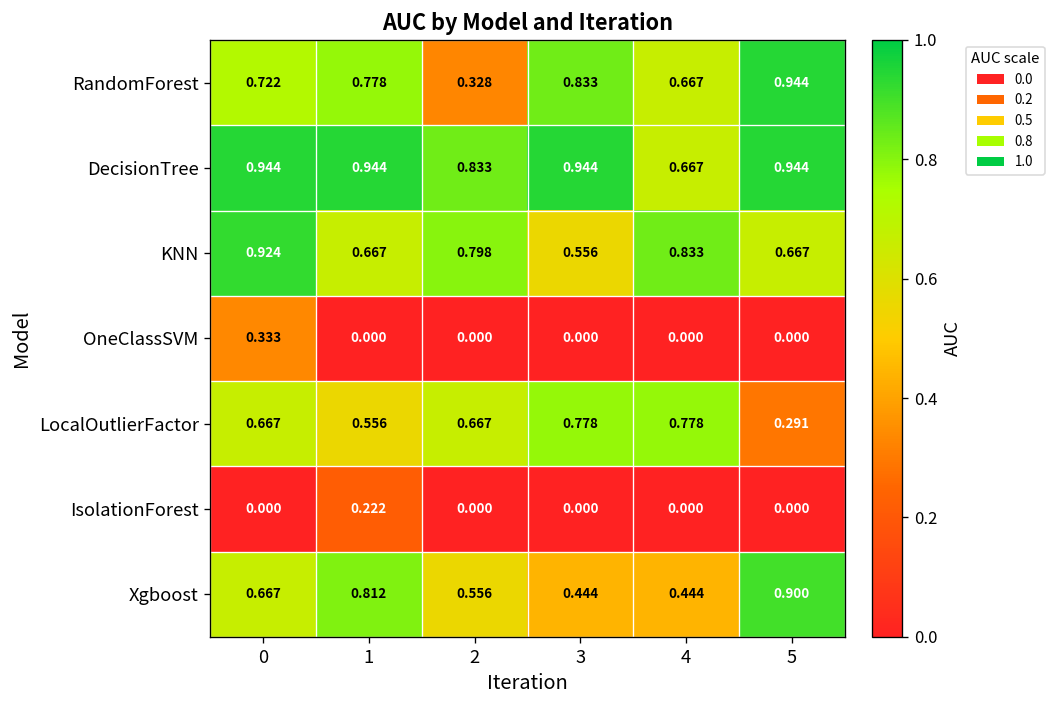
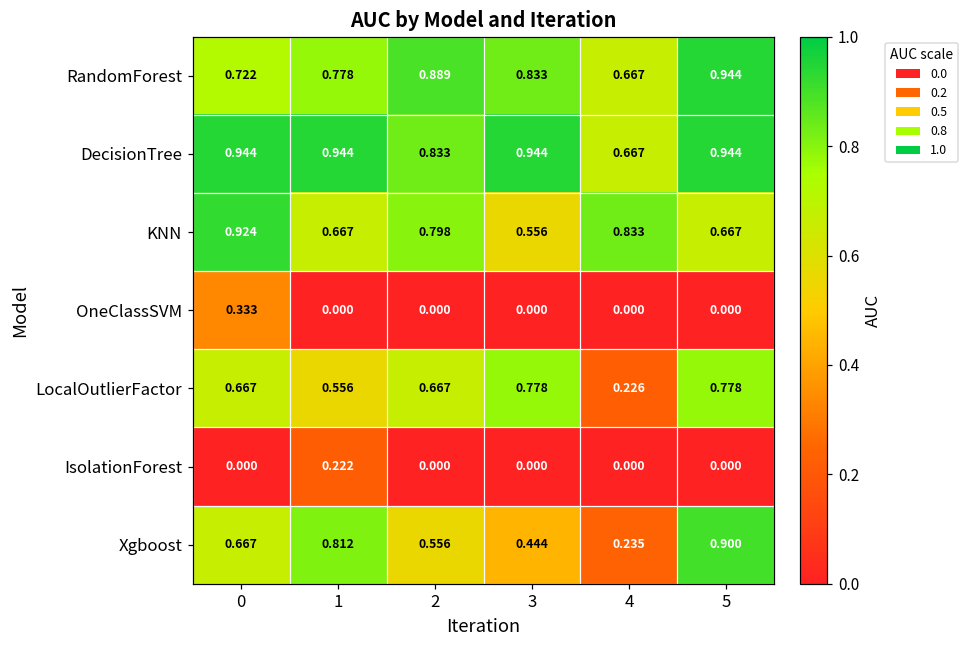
  {
    "RandomForest": {
      "0": 0.722,
      "1": 0.778,
-     "2": 0.328,
+     "2": 0.889,
      "3": 0.833,
      "4": 0.667,
      "5": 0.944
    },
    "DecisionTree": {
      "0": 0.944,
      "1": 0.944,
      "2": 0.833,
      "3": 0.944,
      "4": 0.667,
      "5": 0.944
    },
    "KNN": {
      "0": 0.924,
      "1": 0.667,
      "2": 0.798,
      "3": 0.556,
      "4": 0.833,
      "5": 0.667
    },
    "OneClassSVM": {
      "0": 0.333,
      "1": 0.000,
      "2": 0.000,
      "3": 0.000,
      "4": 0.000,
      "5": 0.000
    },
    "LocalOutlierFactor": {
      "0": 0.667,
      "1": 0.556,
      "2": 0.667,
      "3": 0.778,
-     "4": 0.778,
-     "5": 0.291
+     "4": 0.226,
+     "5": 0.778
    },
    "IsolationForest": {
      "0": 0.000,
      "1": 0.222,
      "2": 0.000,
      "3": 0.000,
      "4": 0.000,
      "5": 0.000
    },
    "Xgboost": {
      "0": 0.667,
      "1": 0.812,
      "2": 0.556,
      "3": 0.444,
-     "4": 0.444,
+     "4": 0.235,
      "5": 0.900
    }
  }
